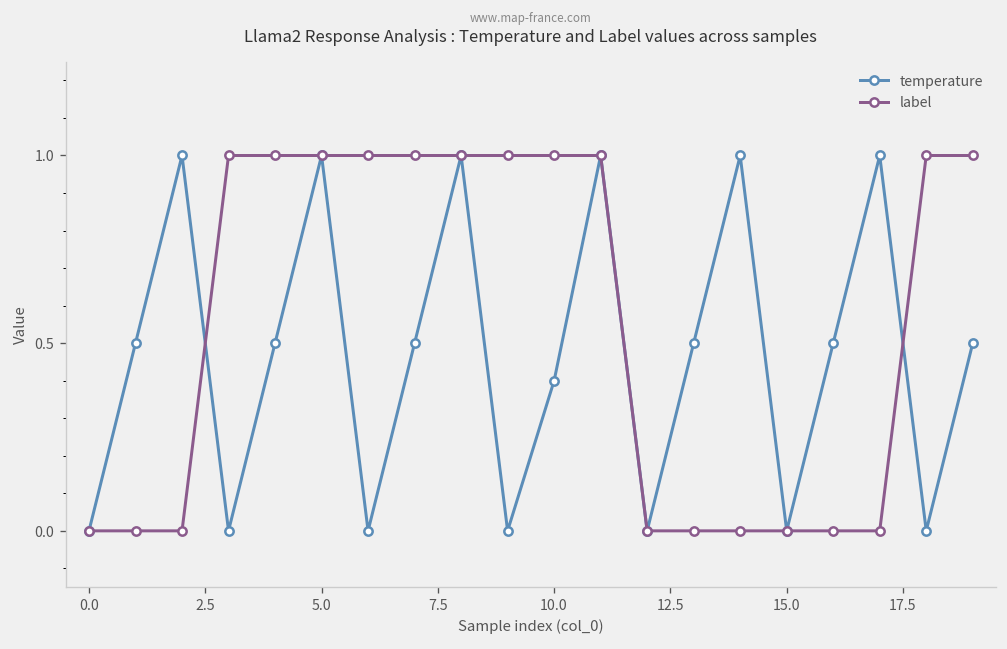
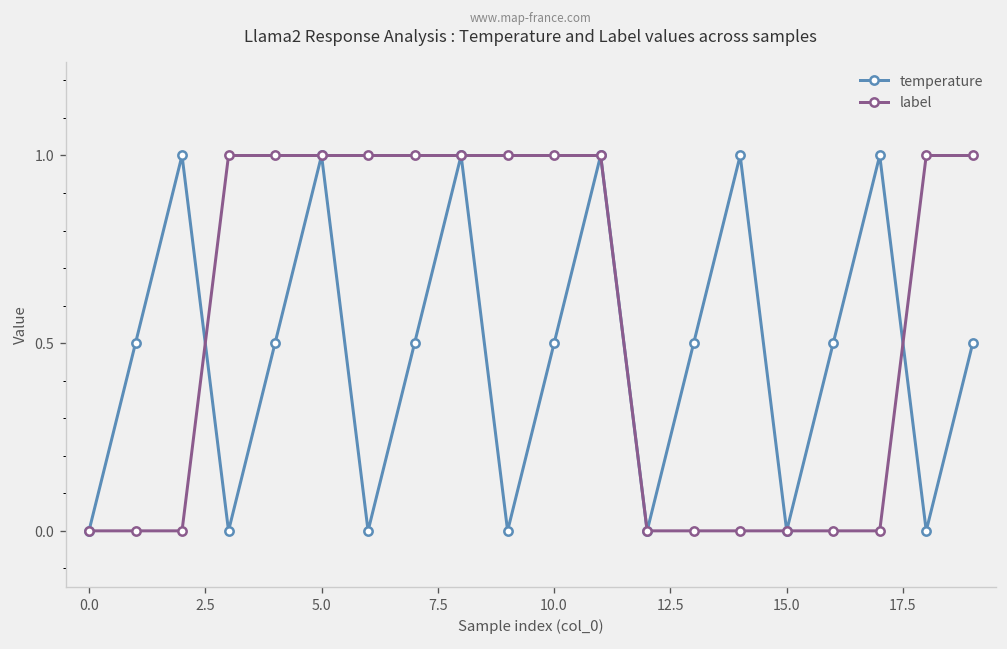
  {
    "temperature": {
-     "10.0": 0.4
+     "10.0": 0.5
    },
    "label": {
      "10.0": 1.0
    }
  }
